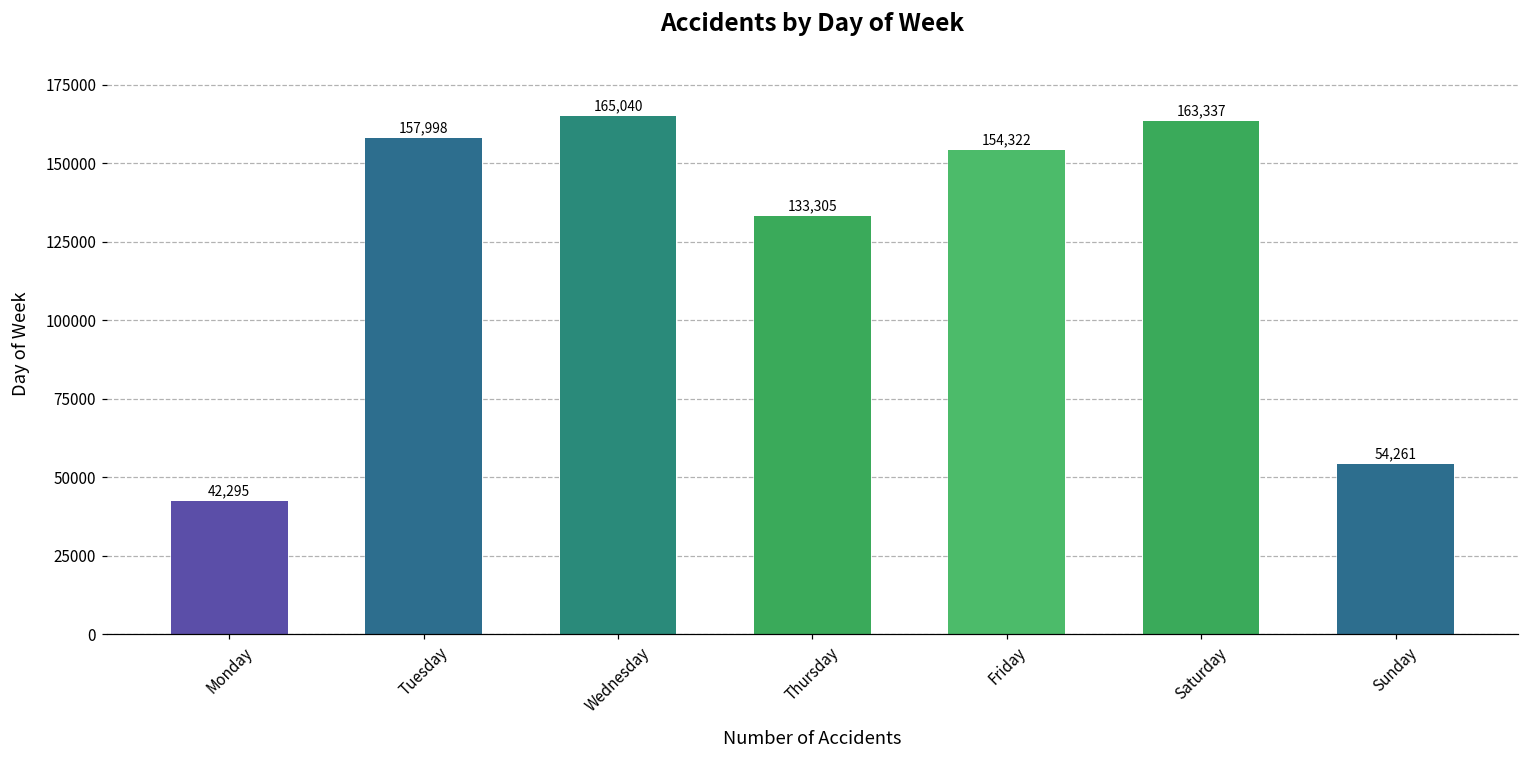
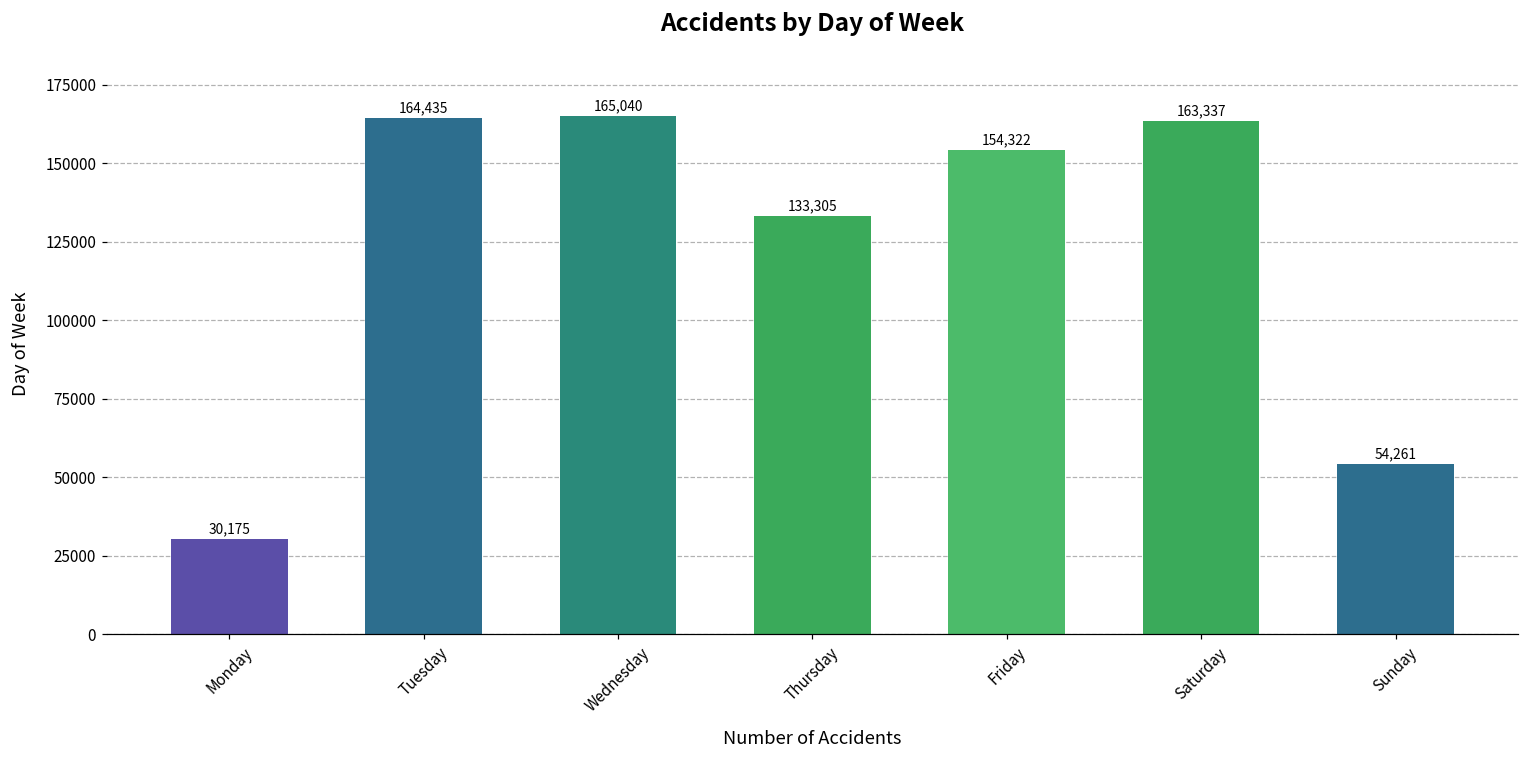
  {
-   "Monday": "42,295",
-   "Tuesday": "157,998",
+   "Monday": "30,175",
+   "Tuesday": "164,435",
    "Wednesday": "165,040",
    "Thursday": "133,305",
    "Friday": "154,322",
    "Saturday": "163,337",
    "Sunday": "54,261"
  }
